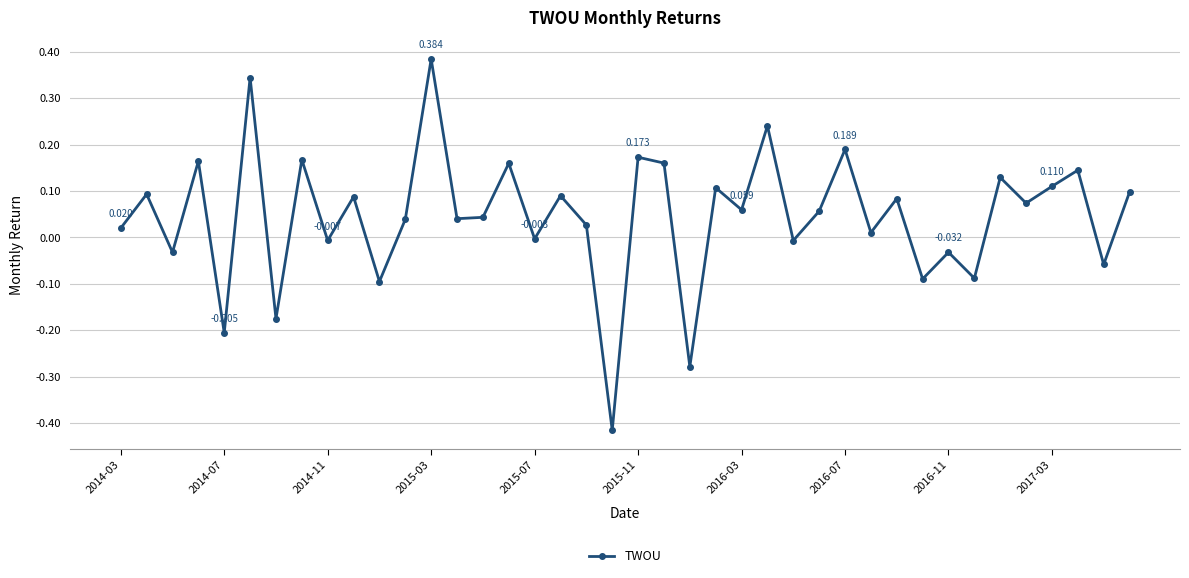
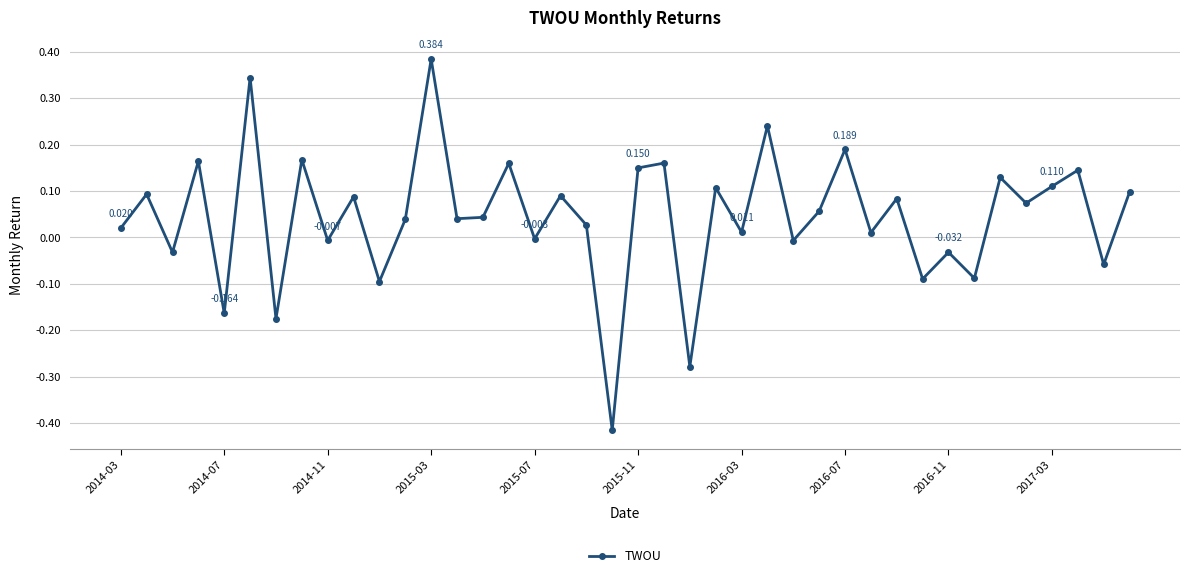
  {
    "2014-03": 0.020,
-   "2014-07": -0.205,
+   "2014-07": -0.164,
    "2014-11": -0.007,
    "2015-03": 0.384,
    "2015-07": -0.003,
-   "2015-11": 0.173,
-   "2016-03": 0.059,
+   "2015-11": 0.150,
+   "2016-03": 0.011,
    "2016-07": 0.189,
    "2016-11": -0.032,
    "2017-03": 0.110
  }
